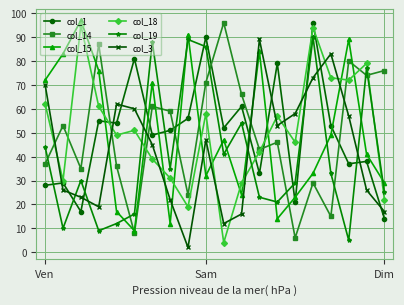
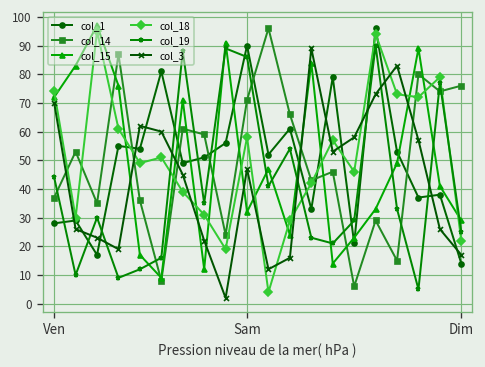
  {
    "col_18": {
-     "Ven": 62,
+     "Ven": 74,
      "Sam": 58,
      "Dim": 22
    }
  }
